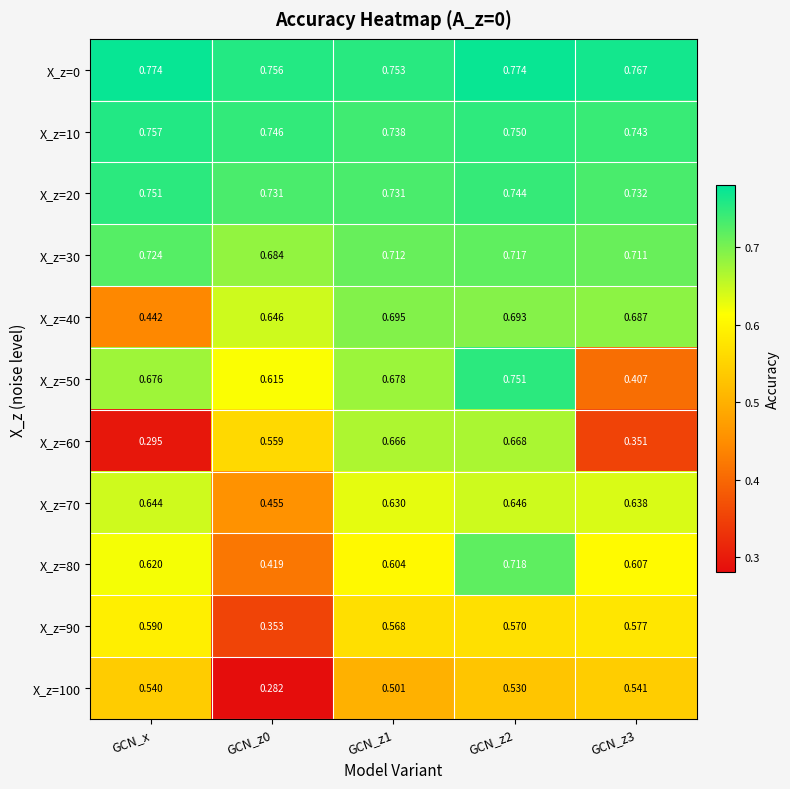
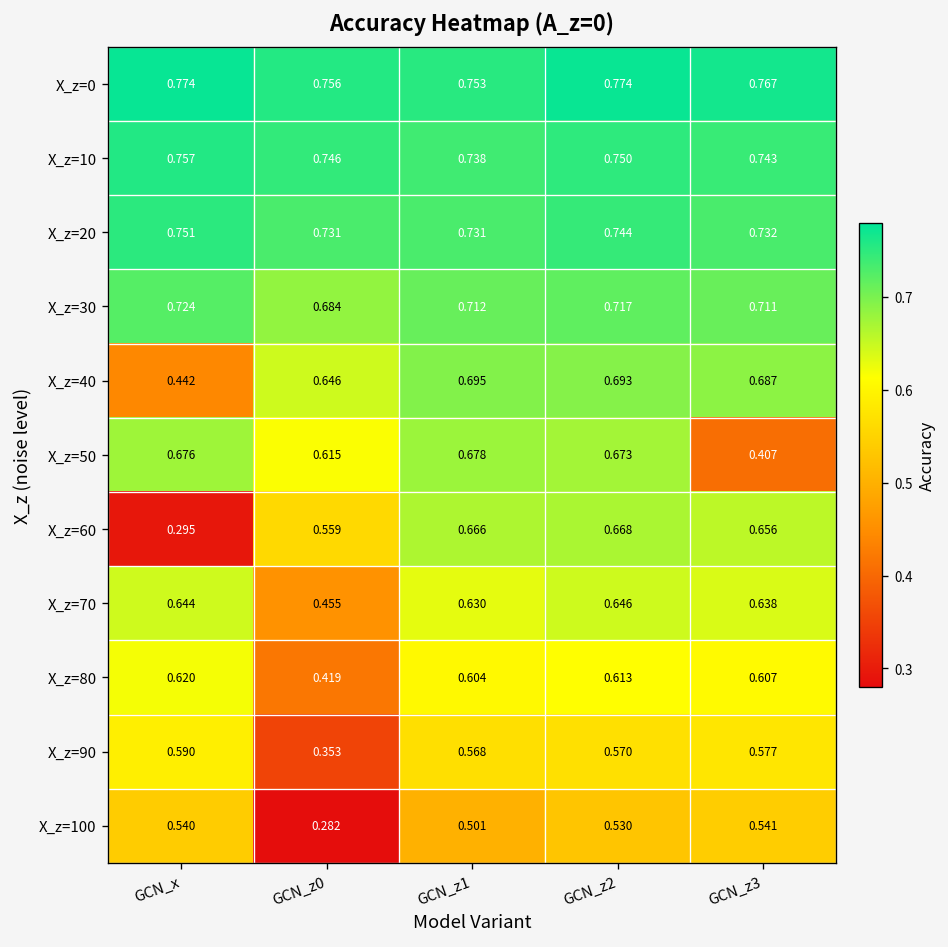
  {
    "X_z=0": {
      "GCN_x": 0.774,
      "GCN_z0": 0.756,
      "GCN_z1": 0.753,
      "GCN_z2": 0.774,
      "GCN_z3": 0.767
    },
    "X_z=10": {
      "GCN_x": 0.757,
      "GCN_z0": 0.746,
      "GCN_z1": 0.738,
      "GCN_z2": 0.750,
      "GCN_z3": 0.743
    },
    "X_z=20": {
      "GCN_x": 0.751,
      "GCN_z0": 0.731,
      "GCN_z1": 0.731,
      "GCN_z2": 0.744,
      "GCN_z3": 0.732
    },
    "X_z=30": {
      "GCN_x": 0.724,
      "GCN_z0": 0.684,
      "GCN_z1": 0.712,
      "GCN_z2": 0.717,
      "GCN_z3": 0.711
    },
    "X_z=40": {
      "GCN_x": 0.442,
      "GCN_z0": 0.646,
      "GCN_z1": 0.695,
      "GCN_z2": 0.693,
      "GCN_z3": 0.687
    },
    "X_z=50": {
      "GCN_x": 0.676,
      "GCN_z0": 0.615,
      "GCN_z1": 0.678,
-     "GCN_z2": 0.751,
+     "GCN_z2": 0.673,
      "GCN_z3": 0.407
    },
    "X_z=60": {
      "GCN_x": 0.295,
      "GCN_z0": 0.559,
      "GCN_z1": 0.666,
      "GCN_z2": 0.668,
-     "GCN_z3": 0.351
+     "GCN_z3": 0.656
    },
    "X_z=70": {
      "GCN_x": 0.644,
      "GCN_z0": 0.455,
      "GCN_z1": 0.630,
      "GCN_z2": 0.646,
      "GCN_z3": 0.638
    },
    "X_z=80": {
      "GCN_x": 0.620,
      "GCN_z0": 0.419,
      "GCN_z1": 0.604,
-     "GCN_z2": 0.718,
+     "GCN_z2": 0.613,
      "GCN_z3": 0.607
    },
    "X_z=90": {
      "GCN_x": 0.590,
      "GCN_z0": 0.353,
      "GCN_z1": 0.568,
      "GCN_z2": 0.570,
      "GCN_z3": 0.577
    },
    "X_z=100": {
      "GCN_x": 0.540,
      "GCN_z0": 0.282,
      "GCN_z1": 0.501,
      "GCN_z2": 0.530,
      "GCN_z3": 0.541
    }
  }
